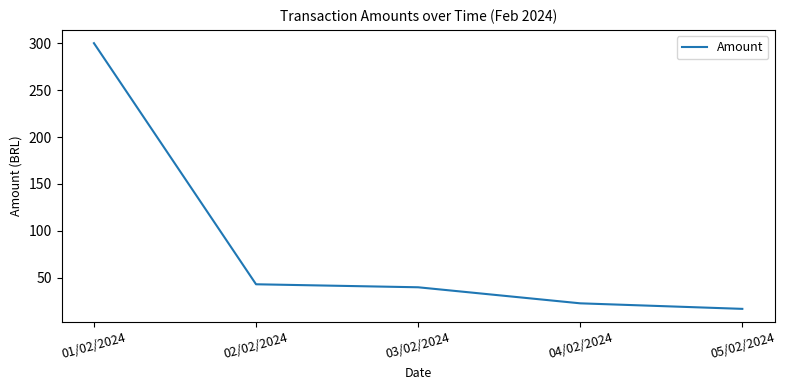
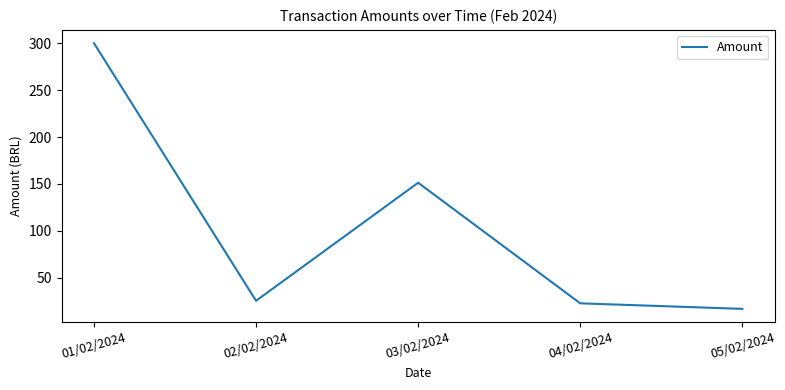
  {
    "01/02/2024": 300,
-   "02/02/2024": 40,
-   "03/02/2024": 40,
+   "02/02/2024": 30,
+   "03/02/2024": 150,
    "04/02/2024": 20,
    "05/02/2024": 20
  }
